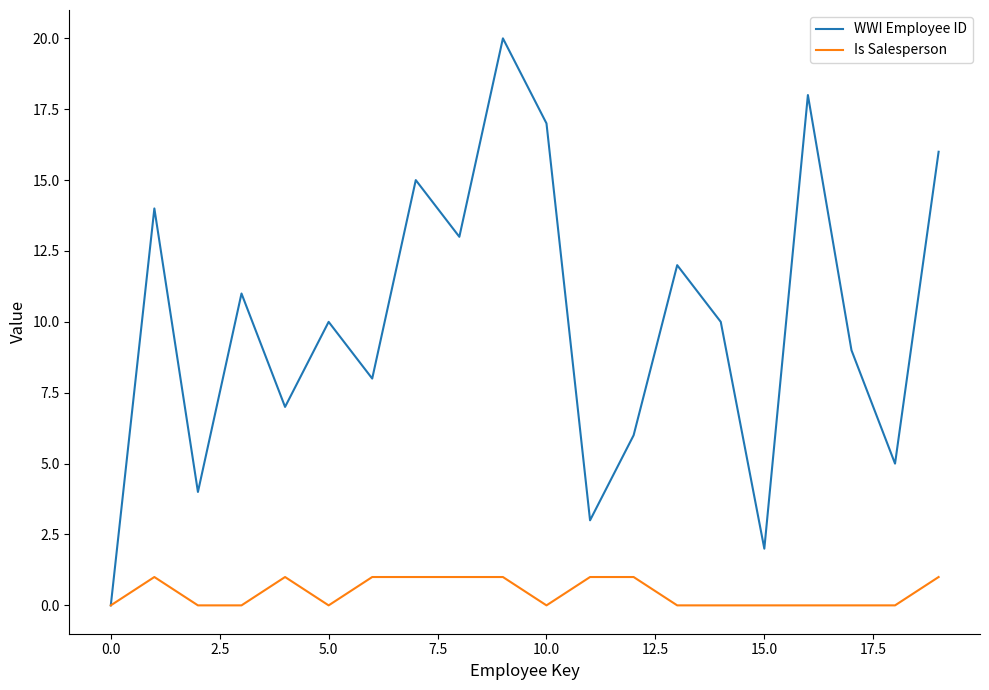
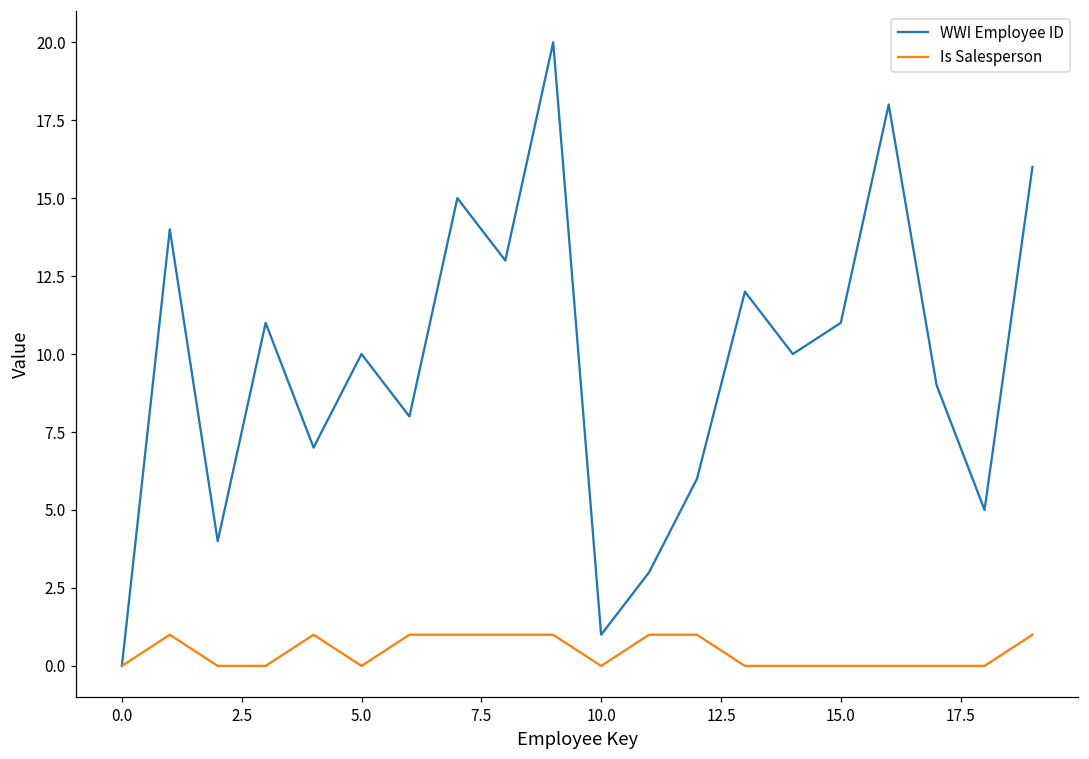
  {
    "WWI Employee ID": {
      "5.0": 10,
-     "10.0": 17,
-     "15.0": 2
+     "10.0": 1,
+     "15.0": 11
    },
    "Is Salesperson": {
      "5.0": 0,
      "10.0": 0,
      "15.0": 0
    }
  }
